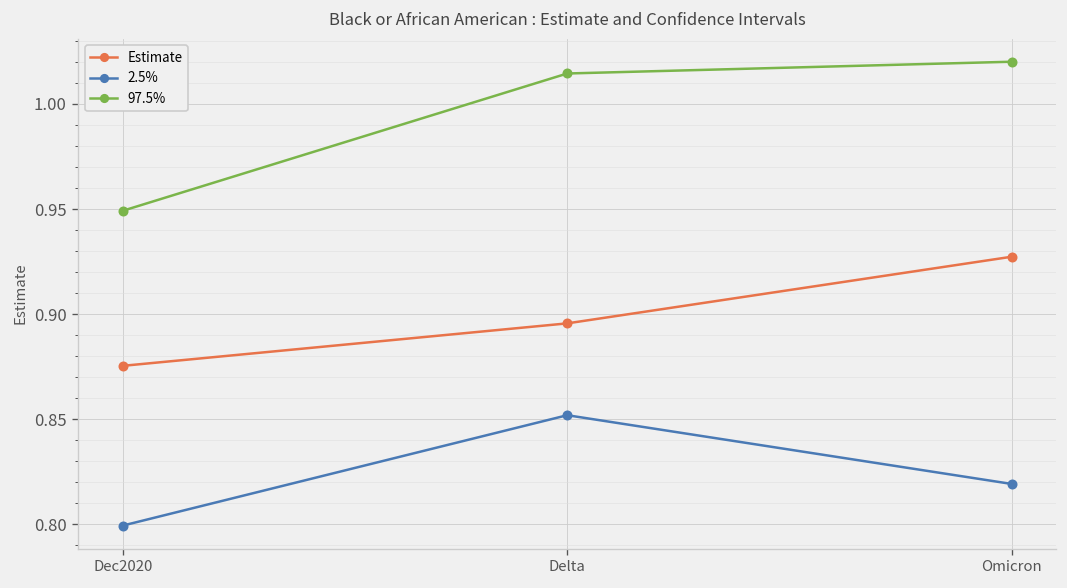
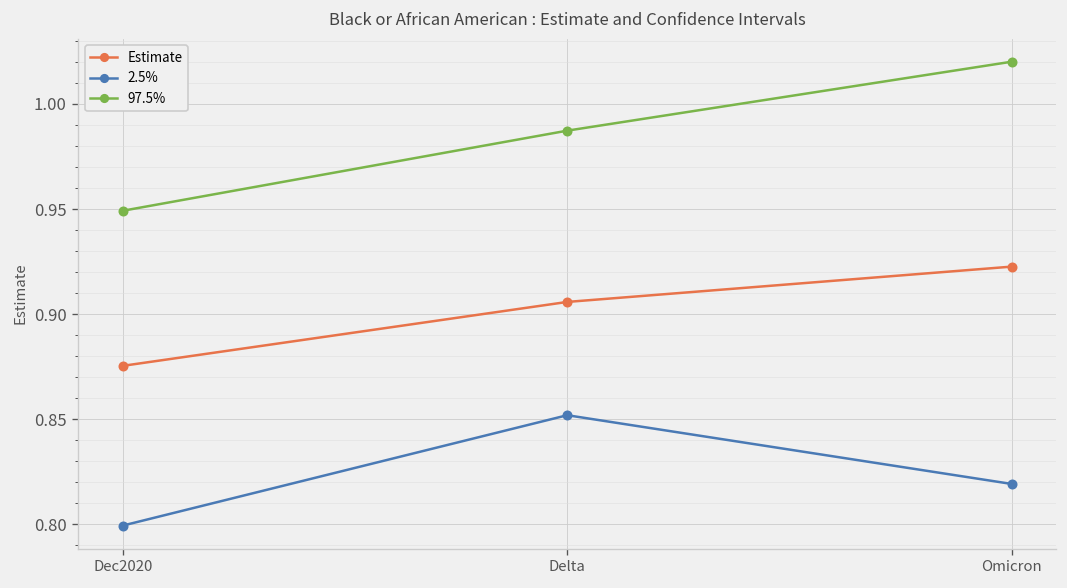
  {
    "Estimate": {
      "Dec2020": 0.875,
-     "Delta": 0.896,
-     "Omicron": 0.927
+     "Delta": 0.906,
+     "Omicron": 0.923
    },
    "2.5%": {
      "Dec2020": 0.799,
      "Delta": 0.852,
      "Omicron": 0.819
    },
    "97.5%": {
      "Dec2020": 0.949,
-     "Delta": 1.015,
+     "Delta": 0.987,
      "Omicron": 1.020
    }
  }
